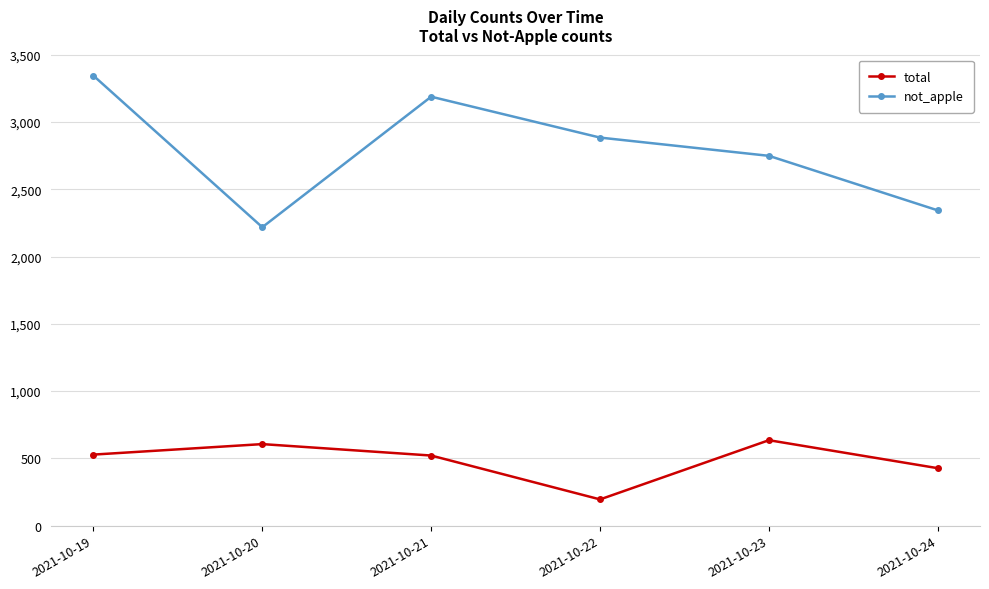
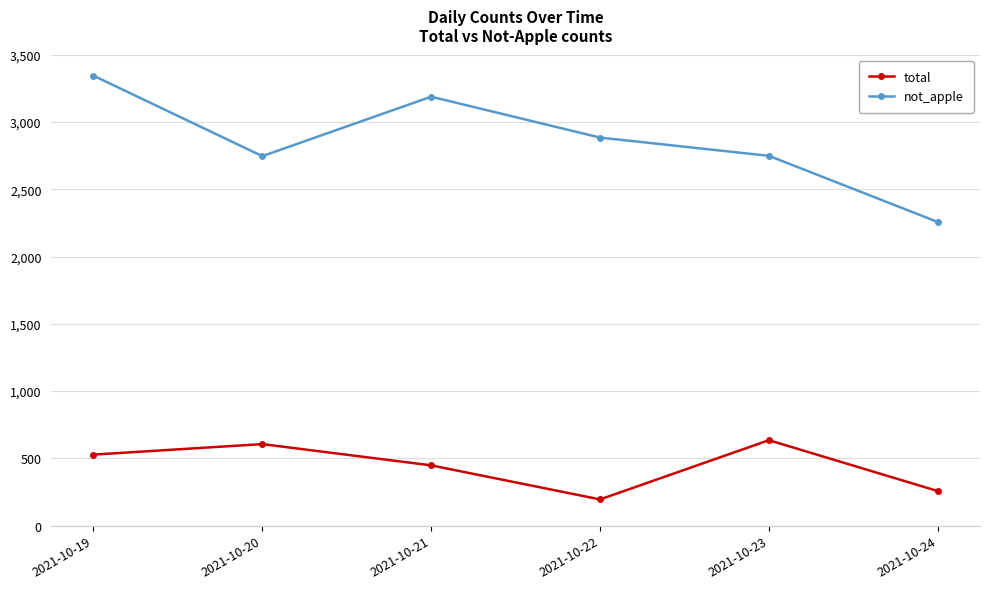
  {
    "total": {
      "2021-10-19": "530",
      "2021-10-20": "610",
-     "2021-10-21": "520",
+     "2021-10-21": "450",
      "2021-10-22": "200",
      "2021-10-23": "640",
-     "2021-10-24": "430"
+     "2021-10-24": "260"
    },
    "not_apple": {
      "2021-10-19": "3,340",
-     "2021-10-20": "2,220",
+     "2021-10-20": "2,750",
      "2021-10-21": "3,190",
      "2021-10-22": "2,880",
      "2021-10-23": "2,750",
-     "2021-10-24": "2,340"
+     "2021-10-24": "2,260"
    }
  }
